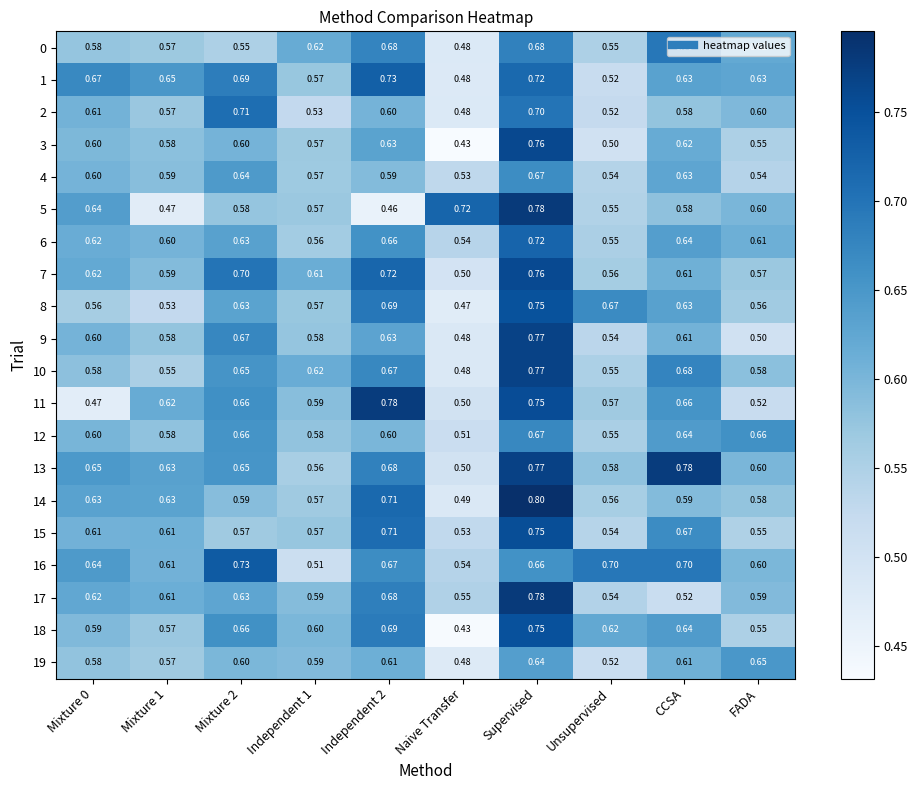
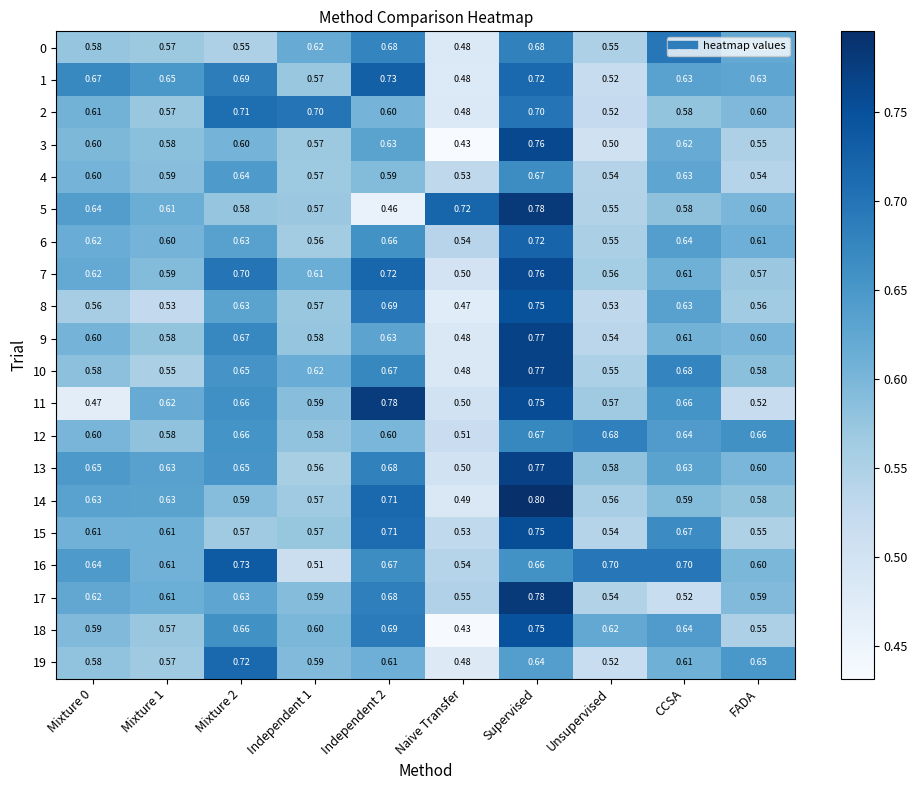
  {
    "0": {
      "Mixture 0": 0.58,
      "Mixture 1": 0.57,
      "Mixture 2": 0.55,
      "Independent 1": 0.62,
      "Independent 2": 0.68,
      "Naive Transfer": 0.48,
      "Supervised": 0.68,
      "Unsupervised": 0.55
    },
    "1": {
      "Mixture 0": 0.67,
      "Mixture 1": 0.65,
      "Mixture 2": 0.69,
      "Independent 1": 0.57,
      "Independent 2": 0.73,
      "Naive Transfer": 0.48,
      "Supervised": 0.72,
      "Unsupervised": 0.52,
      "CCSA": 0.63,
      "FADA": 0.63
    },
    "2": {
      "Mixture 0": 0.61,
      "Mixture 1": 0.57,
      "Mixture 2": 0.71,
-     "Independent 1": 0.53,
+     "Independent 1": 0.70,
      "Independent 2": 0.60,
      "Naive Transfer": 0.48,
      "Supervised": 0.70,
      "Unsupervised": 0.52,
      "CCSA": 0.58,
      "FADA": 0.60
    },
    "3": {
      "Mixture 0": 0.60,
      "Mixture 1": 0.58,
      "Mixture 2": 0.60,
      "Independent 1": 0.57,
      "Independent 2": 0.63,
      "Naive Transfer": 0.43,
      "Supervised": 0.76,
      "Unsupervised": 0.50,
      "CCSA": 0.62,
      "FADA": 0.55
    },
    "4": {
      "Mixture 0": 0.60,
      "Mixture 1": 0.59,
      "Mixture 2": 0.64,
      "Independent 1": 0.57,
      "Independent 2": 0.59,
      "Naive Transfer": 0.53,
      "Supervised": 0.67,
      "Unsupervised": 0.54,
      "CCSA": 0.63,
      "FADA": 0.54
    },
    "5": {
      "Mixture 0": 0.64,
-     "Mixture 1": 0.47,
+     "Mixture 1": 0.61,
      "Mixture 2": 0.58,
      "Independent 1": 0.57,
      "Independent 2": 0.46,
      "Naive Transfer": 0.72,
      "Supervised": 0.78,
      "Unsupervised": 0.55,
      "CCSA": 0.58,
      "FADA": 0.60
    },
    "6": {
      "Mixture 0": 0.62,
      "Mixture 1": 0.60,
      "Mixture 2": 0.63,
      "Independent 1": 0.56,
      "Independent 2": 0.66,
      "Naive Transfer": 0.54,
      "Supervised": 0.72,
      "Unsupervised": 0.55,
      "CCSA": 0.64,
      "FADA": 0.61
    },
    "7": {
      "Mixture 0": 0.62,
      "Mixture 1": 0.59,
      "Mixture 2": 0.70,
      "Independent 1": 0.61,
      "Independent 2": 0.72,
      "Naive Transfer": 0.50,
      "Supervised": 0.76,
      "Unsupervised": 0.56,
      "CCSA": 0.61,
      "FADA": 0.57
    },
    "8": {
      "Mixture 0": 0.56,
      "Mixture 1": 0.53,
      "Mixture 2": 0.63,
      "Independent 1": 0.57,
      "Independent 2": 0.69,
      "Naive Transfer": 0.47,
      "Supervised": 0.75,
-     "Unsupervised": 0.67,
+     "Unsupervised": 0.53,
      "CCSA": 0.63,
      "FADA": 0.56
    },
    "9": {
      "Mixture 0": 0.60,
      "Mixture 1": 0.58,
      "Mixture 2": 0.67,
      "Independent 1": 0.58,
      "Independent 2": 0.63,
      "Naive Transfer": 0.48,
      "Supervised": 0.77,
      "Unsupervised": 0.54,
      "CCSA": 0.61,
-     "FADA": 0.50
+     "FADA": 0.60
    },
    "10": {
      "Mixture 0": 0.58,
      "Mixture 1": 0.55,
      "Mixture 2": 0.65,
      "Independent 1": 0.62,
      "Independent 2": 0.67,
      "Naive Transfer": 0.48,
      "Supervised": 0.77,
      "Unsupervised": 0.55,
      "CCSA": 0.68,
      "FADA": 0.58
    },
    "11": {
      "Mixture 0": 0.47,
      "Mixture 1": 0.62,
      "Mixture 2": 0.66,
      "Independent 1": 0.59,
      "Independent 2": 0.78,
      "Naive Transfer": 0.50,
      "Supervised": 0.75,
      "Unsupervised": 0.57,
      "CCSA": 0.66,
      "FADA": 0.52
    },
    "12": {
      "Mixture 0": 0.60,
      "Mixture 1": 0.58,
      "Mixture 2": 0.66,
      "Independent 1": 0.58,
      "Independent 2": 0.60,
      "Naive Transfer": 0.51,
      "Supervised": 0.67,
-     "Unsupervised": 0.55,
+     "Unsupervised": 0.68,
      "CCSA": 0.64,
      "FADA": 0.66
    },
    "13": {
      "Mixture 0": 0.65,
      "Mixture 1": 0.63,
      "Mixture 2": 0.65,
      "Independent 1": 0.56,
      "Independent 2": 0.68,
      "Naive Transfer": 0.50,
      "Supervised": 0.77,
      "Unsupervised": 0.58,
-     "CCSA": 0.78,
+     "CCSA": 0.63,
      "FADA": 0.60
    },
    "14": {
      "Mixture 0": 0.63,
      "Mixture 1": 0.63,
      "Mixture 2": 0.59,
      "Independent 1": 0.57,
      "Independent 2": 0.71,
      "Naive Transfer": 0.49,
      "Supervised": 0.80,
      "Unsupervised": 0.56,
      "CCSA": 0.59,
      "FADA": 0.58
    },
    "15": {
      "Mixture 0": 0.61,
      "Mixture 1": 0.61,
      "Mixture 2": 0.57,
      "Independent 1": 0.57,
      "Independent 2": 0.71,
      "Naive Transfer": 0.53,
      "Supervised": 0.75,
      "Unsupervised": 0.54,
      "CCSA": 0.67,
      "FADA": 0.55
    },
    "16": {
      "Mixture 0": 0.64,
      "Mixture 1": 0.61,
      "Mixture 2": 0.73,
      "Independent 1": 0.51,
      "Independent 2": 0.67,
      "Naive Transfer": 0.54,
      "Supervised": 0.66,
      "Unsupervised": 0.70,
      "CCSA": 0.70,
      "FADA": 0.60
    },
    "17": {
      "Mixture 0": 0.62,
      "Mixture 1": 0.61,
      "Mixture 2": 0.63,
      "Independent 1": 0.59,
      "Independent 2": 0.68,
      "Naive Transfer": 0.55,
      "Supervised": 0.78,
      "Unsupervised": 0.54,
      "CCSA": 0.52,
      "FADA": 0.59
    },
    "18": {
      "Mixture 0": 0.59,
      "Mixture 1": 0.57,
      "Mixture 2": 0.66,
      "Independent 1": 0.60,
      "Independent 2": 0.69,
      "Naive Transfer": 0.43,
      "Supervised": 0.75,
      "Unsupervised": 0.62,
      "CCSA": 0.64,
      "FADA": 0.55
    },
    "19": {
      "Mixture 0": 0.58,
      "Mixture 1": 0.57,
-     "Mixture 2": 0.60,
+     "Mixture 2": 0.72,
      "Independent 1": 0.59,
      "Independent 2": 0.61,
      "Naive Transfer": 0.48,
      "Supervised": 0.64,
      "Unsupervised": 0.52,
      "CCSA": 0.61,
      "FADA": 0.65
    }
  }
